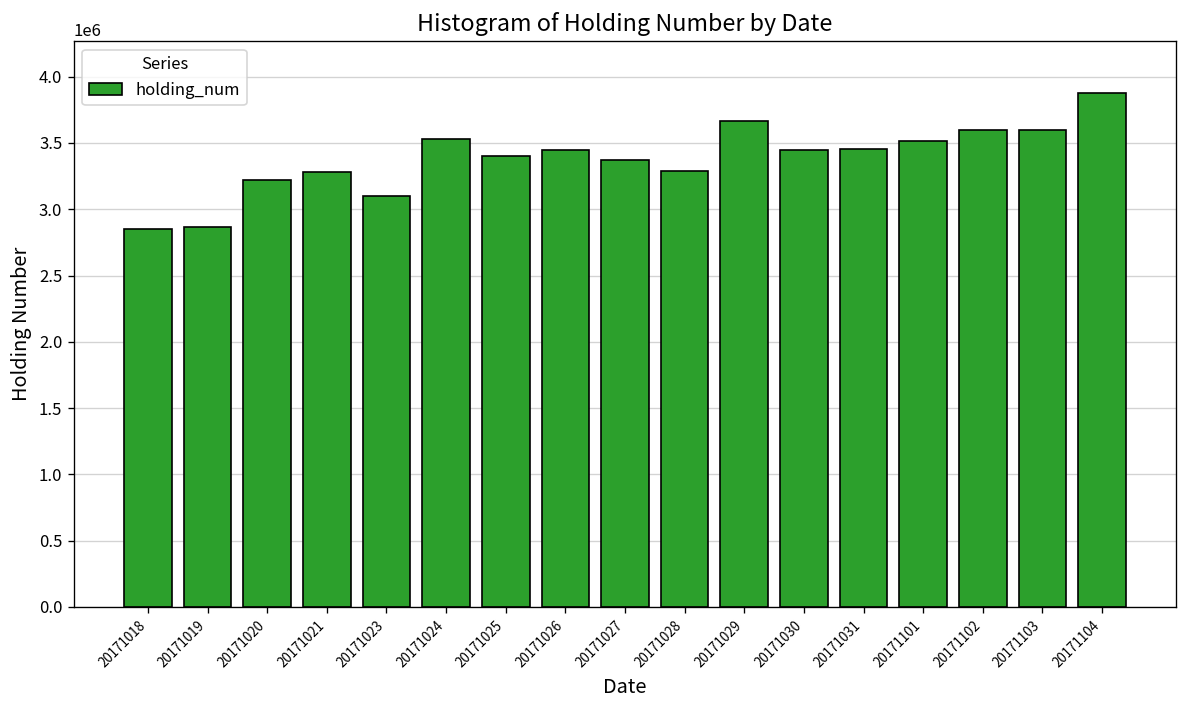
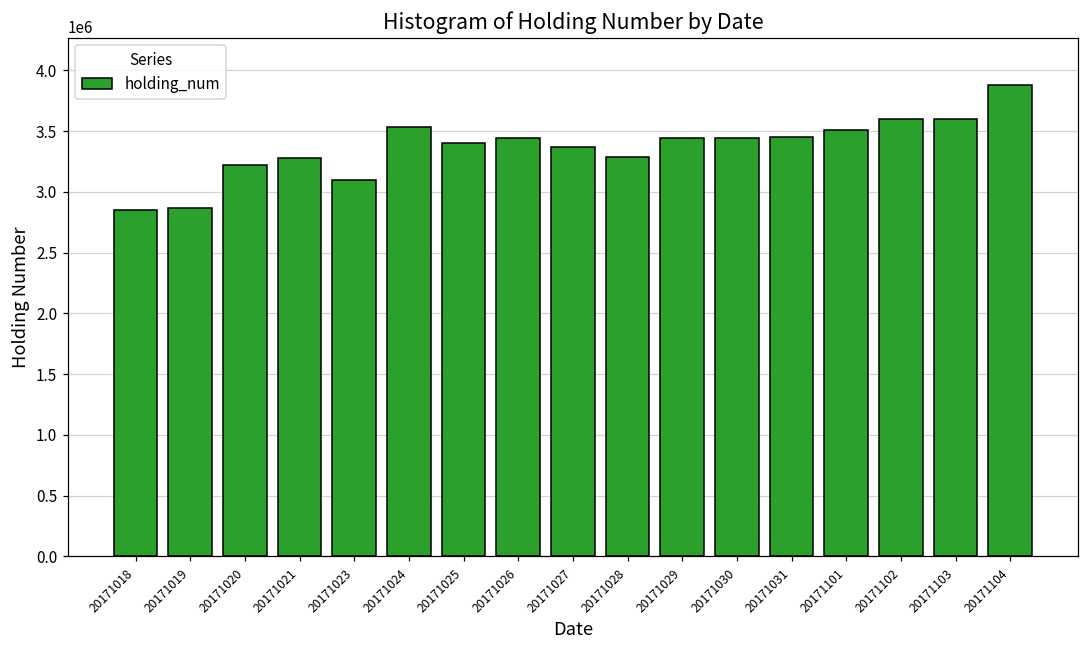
  {
    "20171018": 2850000,
    "20171019": 2860000,
    "20171020": 3220000,
    "20171021": 3280000,
    "20171023": 3100000,
    "20171024": 3530000,
    "20171025": 3400000,
    "20171026": 3450000,
    "20171027": 3370000,
    "20171028": 3290000,
-   "20171029": 3670000,
+   "20171029": 3450000,
    "20171030": 3450000,
    "20171031": 3450000,
    "20171101": 3510000,
    "20171102": 3600000,
    "20171103": 3600000,
    "20171104": 3880000
  }
